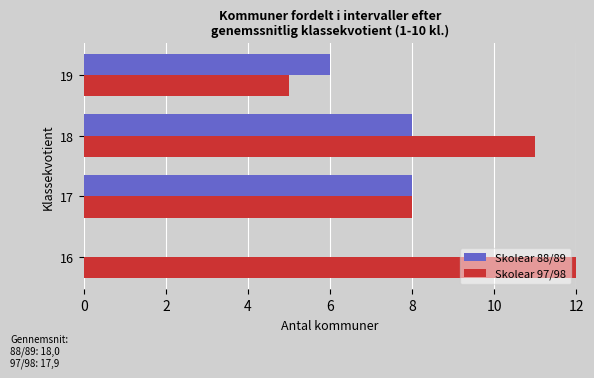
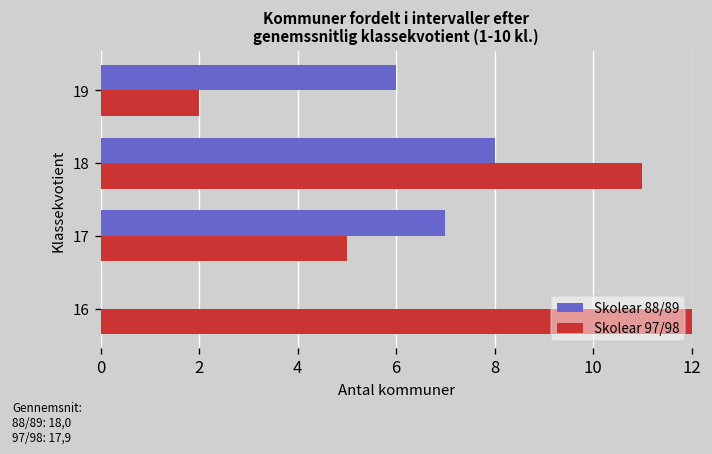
  {
    "Skolear 88/89": {
      "19": 6,
      "18": 8,
-     "17": 8,
+     "17": 7,
      "16": 0
    },
    "Skolear 97/98": {
-     "19": 5,
+     "19": 2,
      "18": 11,
-     "17": 8
+     "17": 5
    }
  }
